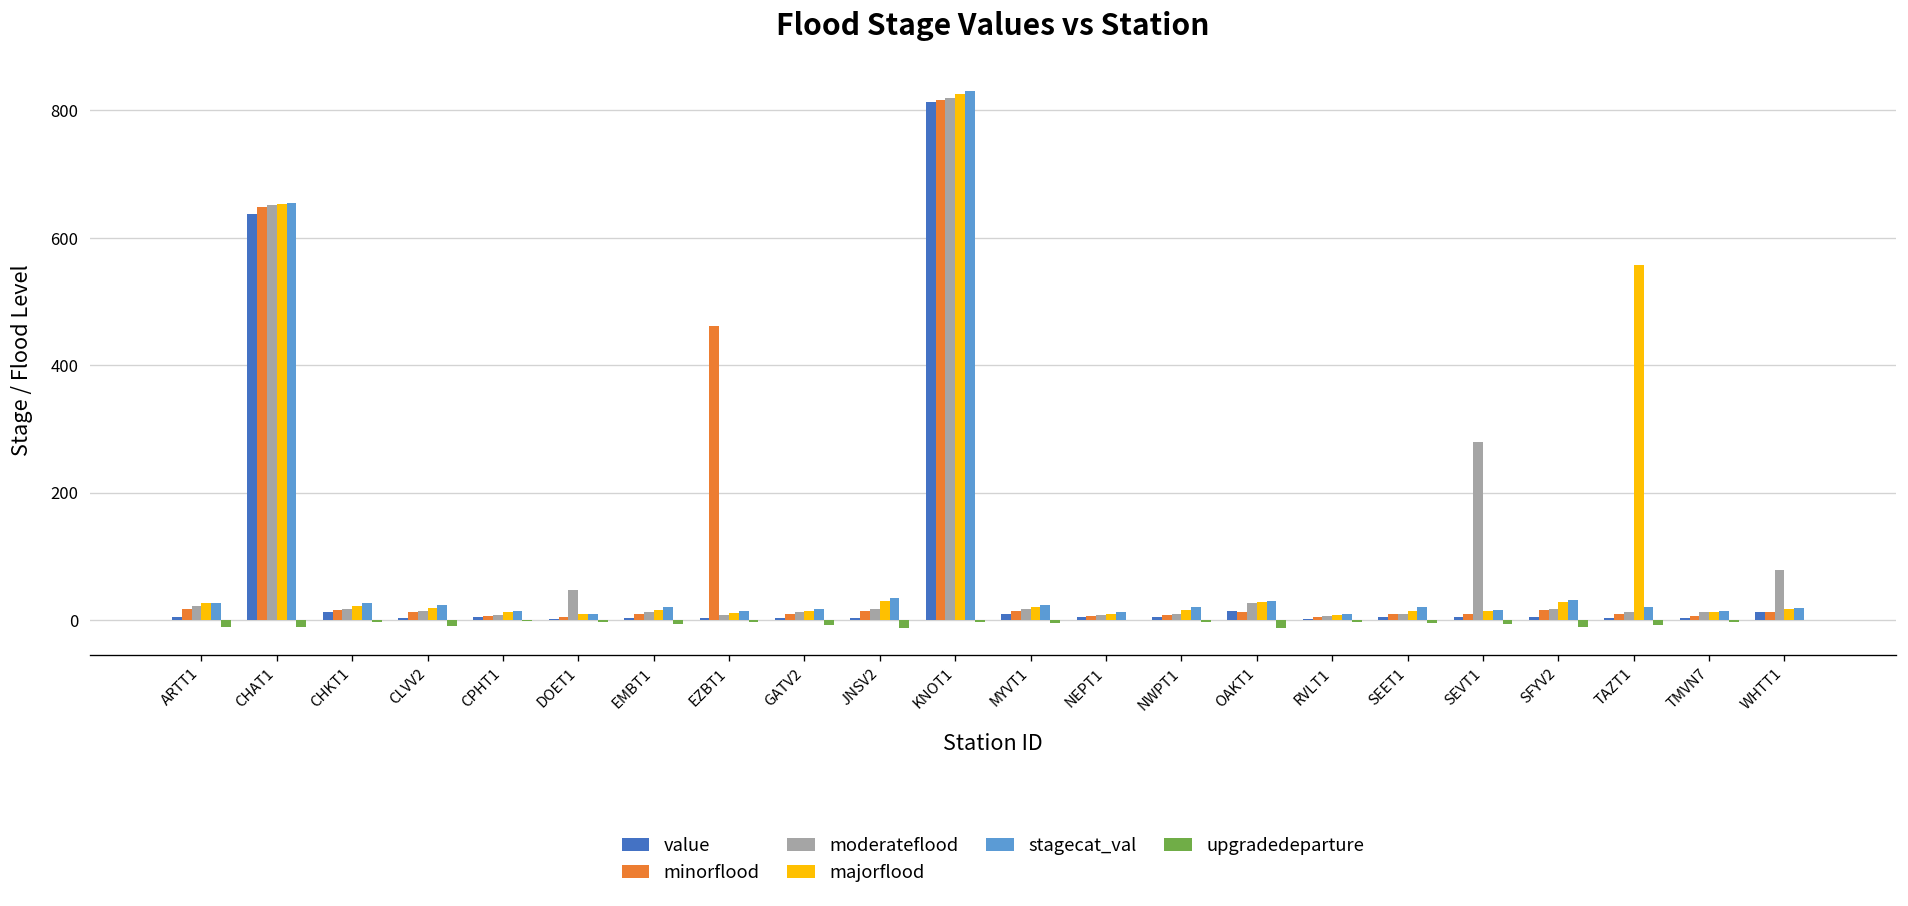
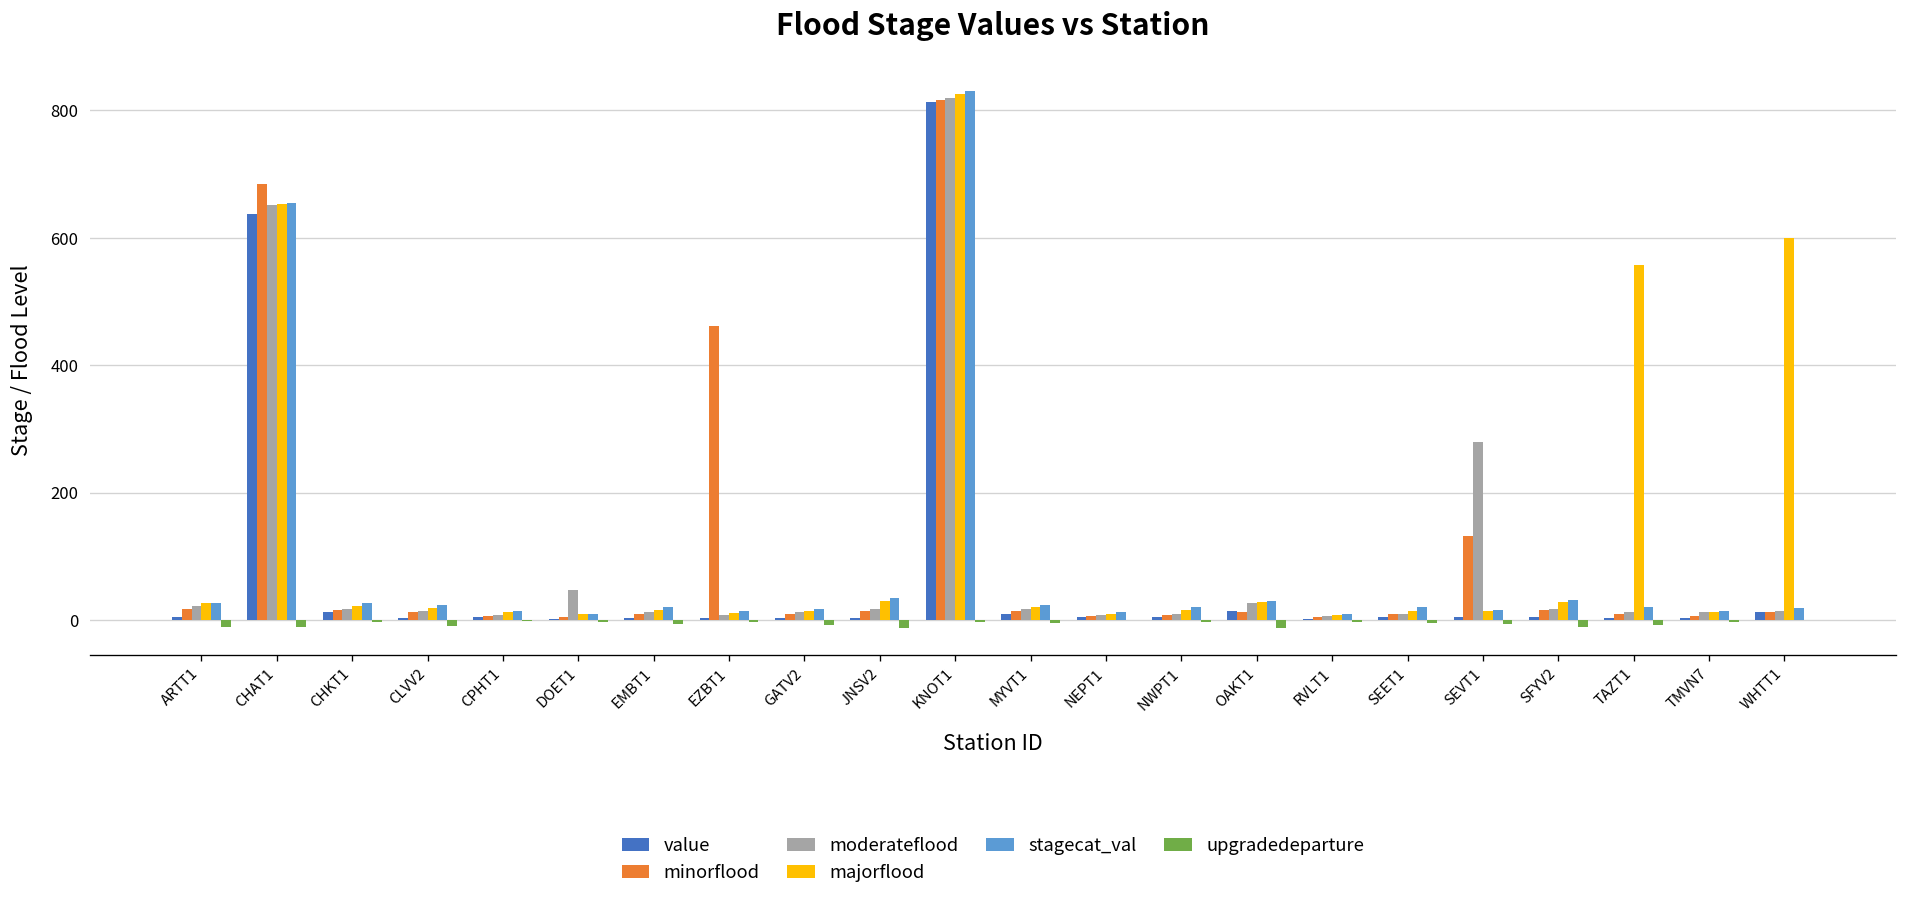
  {
    "minorflood": {
      "ARTT1": 20,
-     "CHAT1": 650,
+     "CHAT1": 690,
      "CHKT1": 20,
      "CLVV2": 10,
      "CPHT1": 10,
      "DOET1": 10,
      "EMBT1": 10,
      "EZBT1": 460,
      "GATV2": 10,
      "JNSV2": 20,
      "KNOT1": 820,
      "MYVT1": 20,
      "NEPT1": 10,
      "NWPT1": 10,
      "OAKT1": 10,
      "RVLT1": 10,
      "SEET1": 10,
-     "SEVT1": 10,
+     "SEVT1": 130,
      "SFYV2": 20,
      "TAZT1": 10,
      "TMVN7": 10,
      "WHTT1": 10
    },
    "moderateflood": {
      "ARTT1": 20,
      "CHAT1": 650,
      "CHKT1": 20,
      "CLVV2": 10,
      "CPHT1": 10,
      "DOET1": 50,
      "EMBT1": 10,
      "EZBT1": 10,
      "GATV2": 10,
      "JNSV2": 20,
      "KNOT1": 820,
      "MYVT1": 20,
      "NEPT1": 10,
      "NWPT1": 10,
      "OAKT1": 30,
      "RVLT1": 10,
      "SEET1": 10,
      "SEVT1": 280,
      "SFYV2": 20,
      "TAZT1": 10,
      "TMVN7": 10,
-     "WHTT1": 80
+     "WHTT1": 10
    },
    "majorflood": {
      "ARTT1": 30,
      "CHAT1": 650,
      "CHKT1": 20,
      "CLVV2": 20,
      "CPHT1": 10,
      "DOET1": 10,
      "EMBT1": 20,
      "EZBT1": 10,
      "GATV2": 20,
      "JNSV2": 30,
      "KNOT1": 830,
      "MYVT1": 20,
      "NEPT1": 10,
      "NWPT1": 20,
      "OAKT1": 30,
      "RVLT1": 10,
      "SEET1": 20,
      "SEVT1": 10,
      "SFYV2": 30,
      "TAZT1": 560,
      "TMVN7": 10,
-     "WHTT1": 20
+     "WHTT1": 600
    },
    "upgradedeparture": {
      "ARTT1": -10,
      "CHAT1": -10,
      "CLVV2": -10,
      "EMBT1": -10,
      "GATV2": -10,
      "JNSV2": -10,
      "MYVT1": -10,
      "OAKT1": -10,
      "SEVT1": -10,
      "SFYV2": -10,
      "TAZT1": -10
    }
  }
